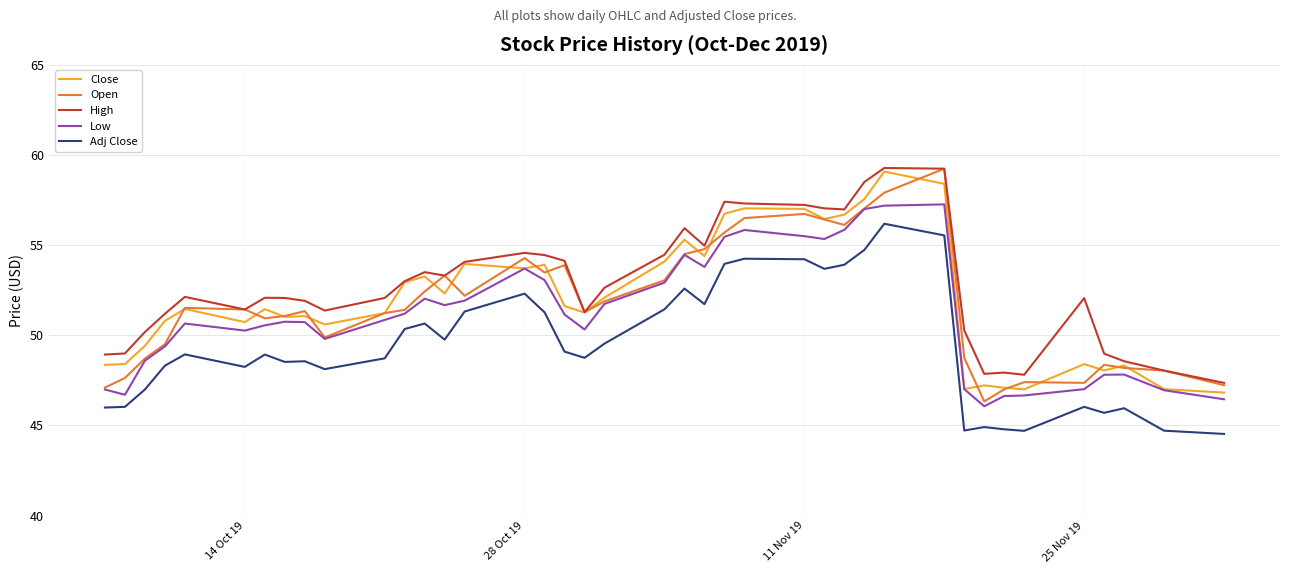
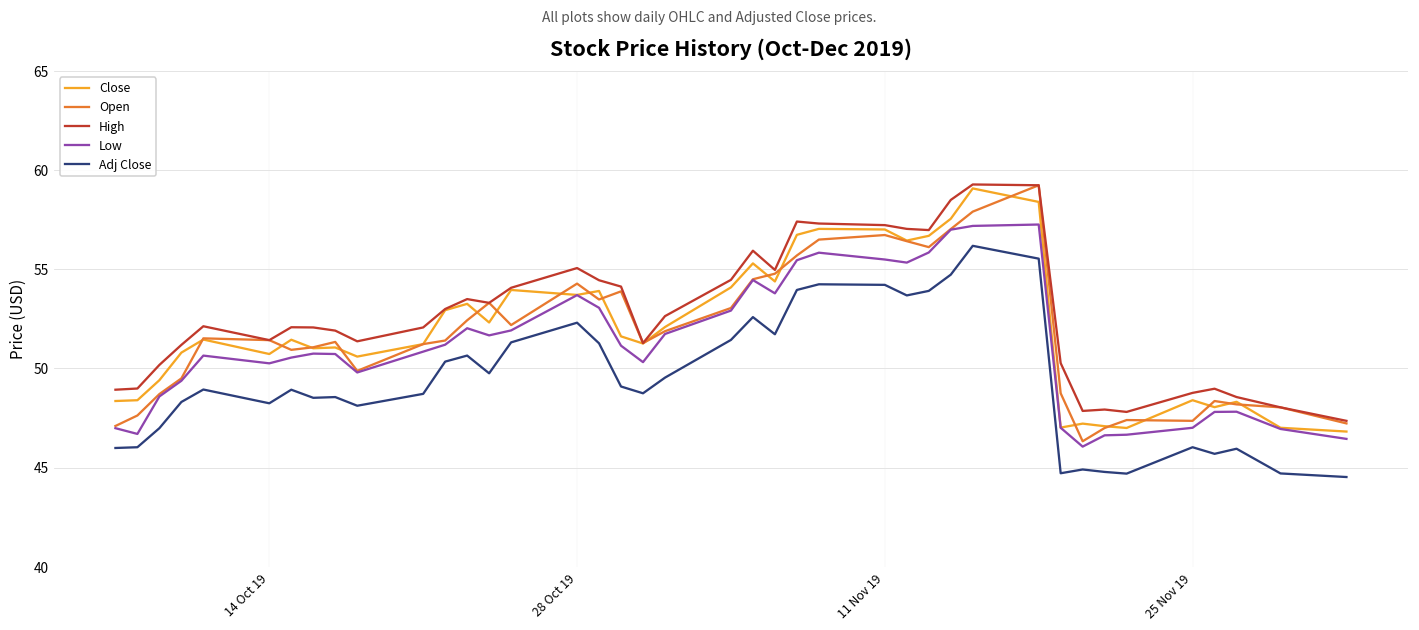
  {
    "High": {
-     "28 Oct 19": 54.6,
+     "28 Oct 19": 55.1,
      "11 Nov 19": 57.2,
-     "25 Nov 19": 52.1
+     "25 Nov 19": 48.8
    },
    "Low": {
      "14 Oct 19": 50.3,
      "11 Nov 19": 55.5,
      "25 Nov 19": 47.0
    },
    "Adj Close": {
      "14 Oct 19": 48.2,
      "28 Oct 19": 52.3,
      "11 Nov 19": 54.2,
      "25 Nov 19": 46.0
    }
  }
